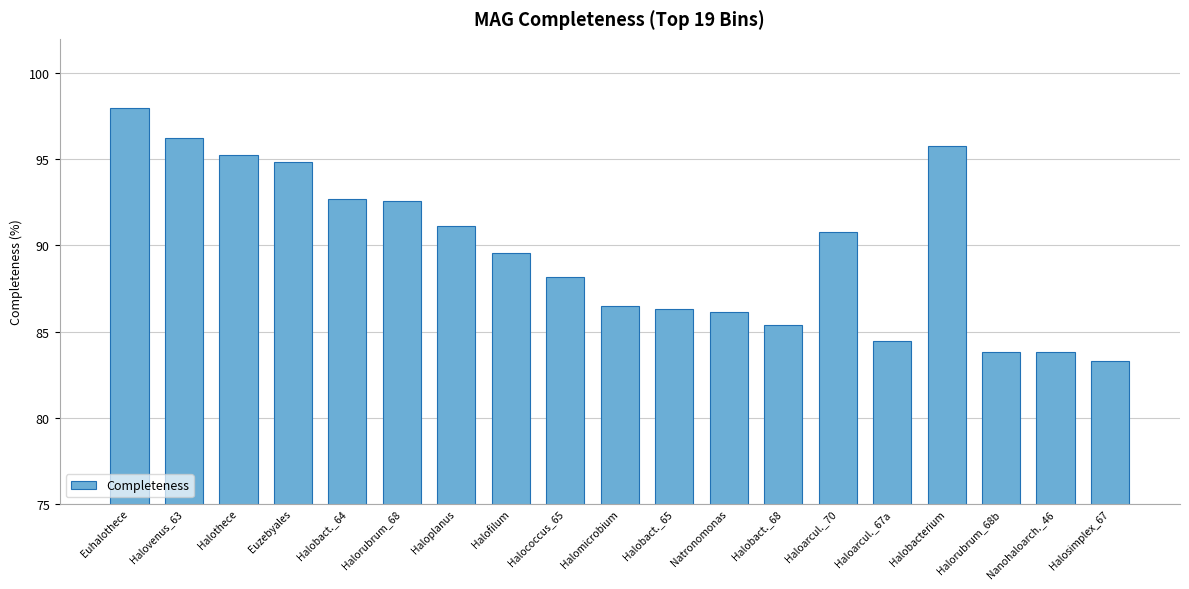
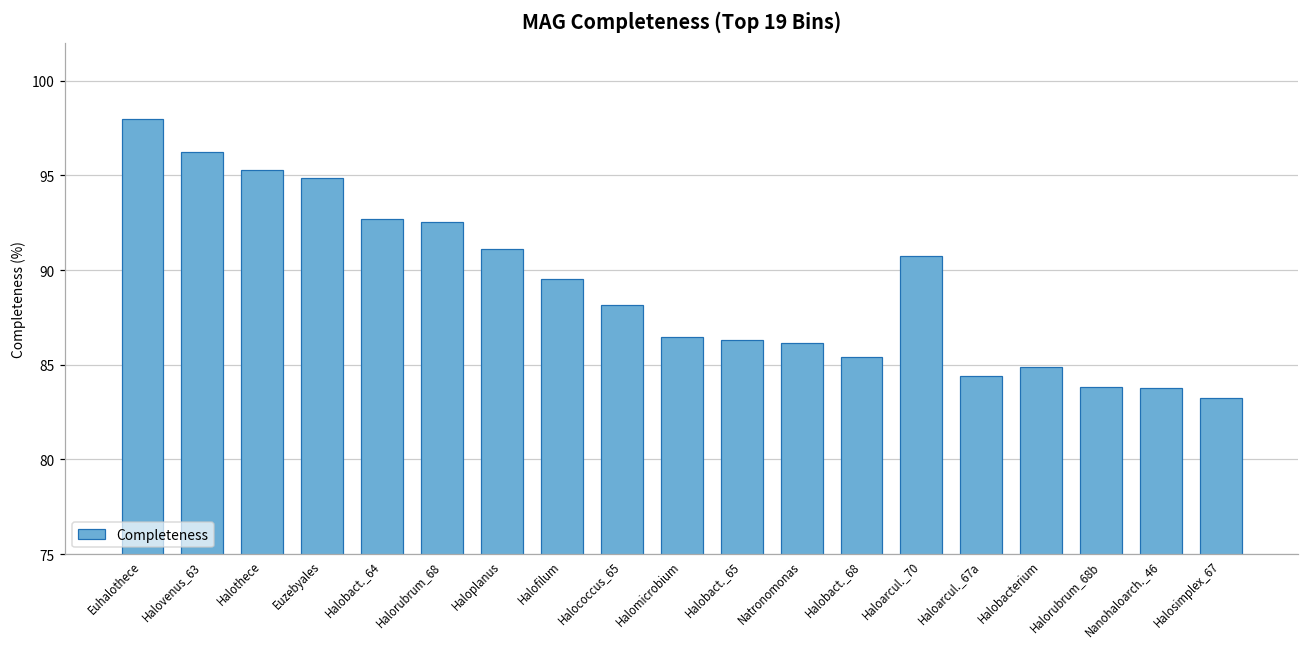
  {
    "Euhalothece": 98.0,
    "Halovenus_63": 96.3,
    "Halothece": 95.3,
    "Euzebyales": 94.9,
    "Halobact._64": 92.7,
    "Halorubrum_68": 92.6,
    "Haloplanus": 91.1,
    "Halofilum": 89.6,
    "Halococcus_65": 88.2,
    "Halomicrobium": 86.5,
    "Halobact._65": 86.3,
    "Natronomonas": 86.2,
    "Halobact._68": 85.4,
    "Haloarcul._70": 90.8,
    "Haloarcul._67a": 84.4,
-   "Halobacterium": 95.8,
+   "Halobacterium": 84.9,
    "Halorubrum_68b": 83.8,
    "Nanohaloarch._46": 83.8,
    "Halosimplex_67": 83.3
  }
